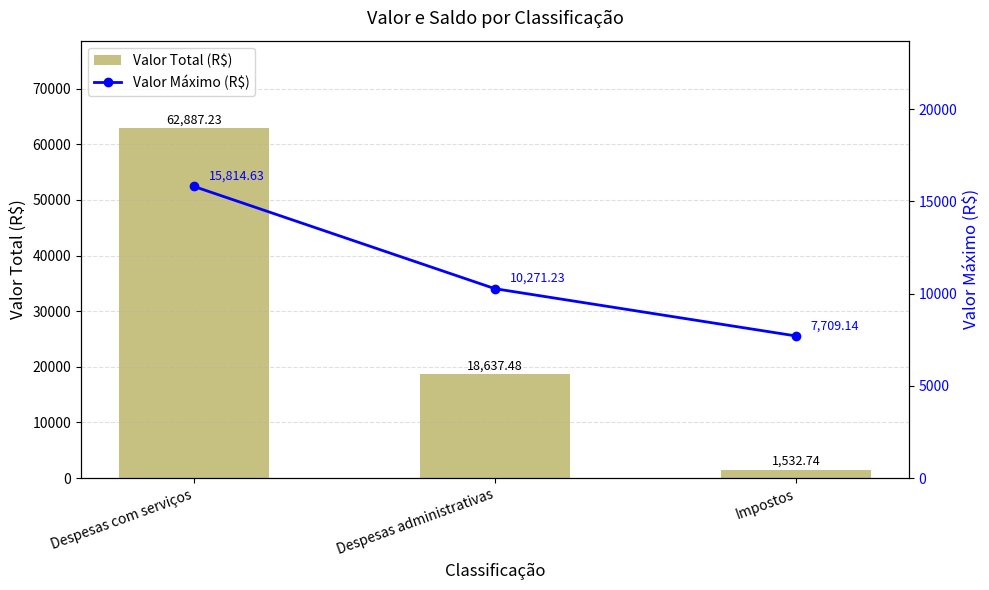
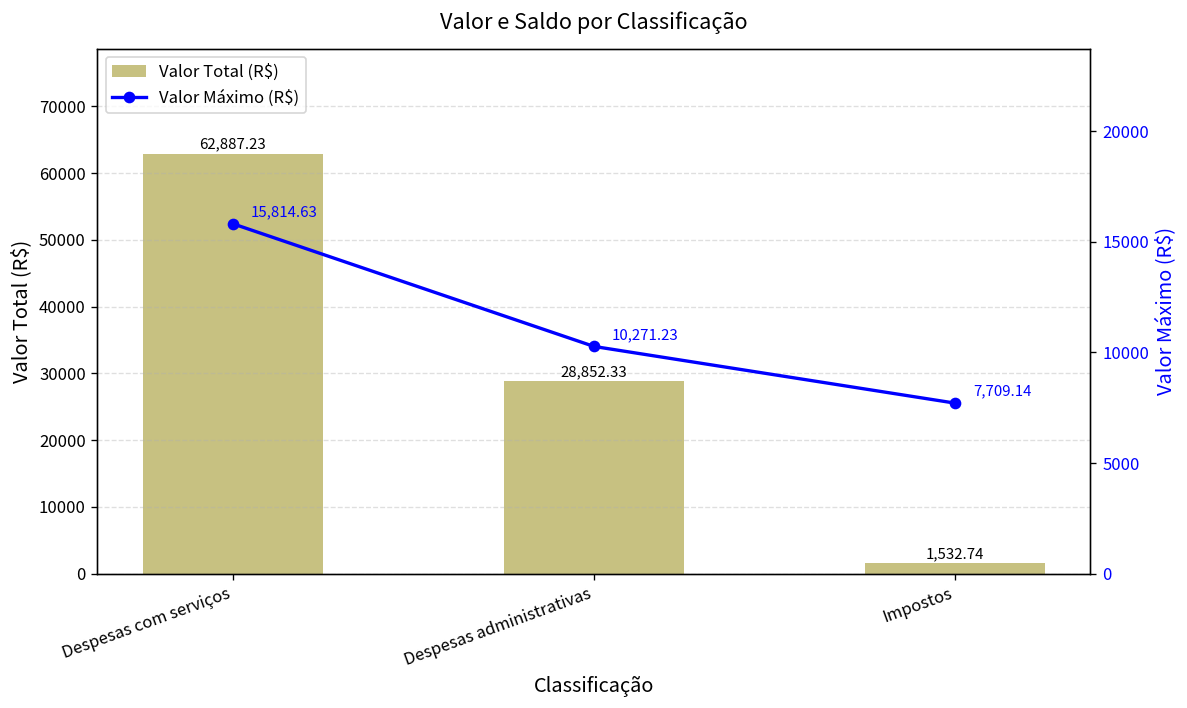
  {
    "Valor Total (R$)": {
      "Despesas com serviços": "62,887.23",
-     "Despesas administrativas": "18,637.48",
+     "Despesas administrativas": "28,852.33",
      "Impostos": "1,532.74"
    },
    "Valor Máximo (R$)": {
      "Despesas com serviços": "15,814.63",
      "Despesas administrativas": "10,271.23",
      "Impostos": "7,709.14"
    }
  }
